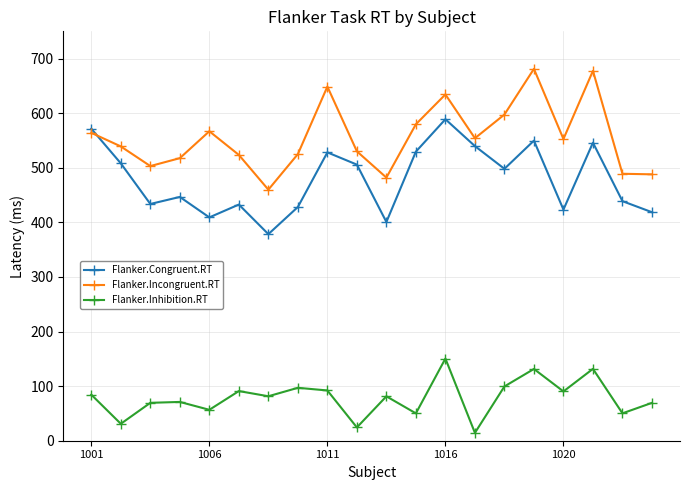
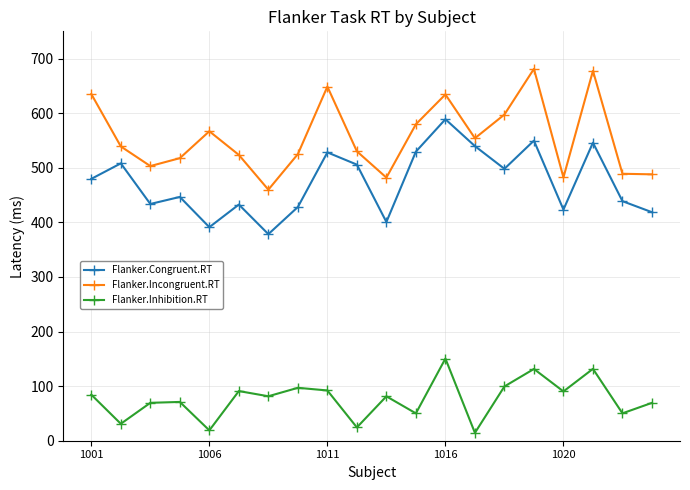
  {
    "Flanker.Congruent.RT": {
-     "1001": 570,
-     "1006": 410,
+     "1001": 480,
+     "1006": 390,
      "1011": 530,
      "1016": 590,
      "1020": 420
    },
    "Flanker.Incongruent.RT": {
-     "1001": 560,
+     "1001": 640,
      "1006": 570,
      "1011": 650,
      "1016": 630,
-     "1020": 550
+     "1020": 480
    },
    "Flanker.Inhibition.RT": {
      "1001": 80,
-     "1006": 60,
+     "1006": 20,
      "1011": 90,
      "1016": 150,
      "1020": 90
    }
  }
